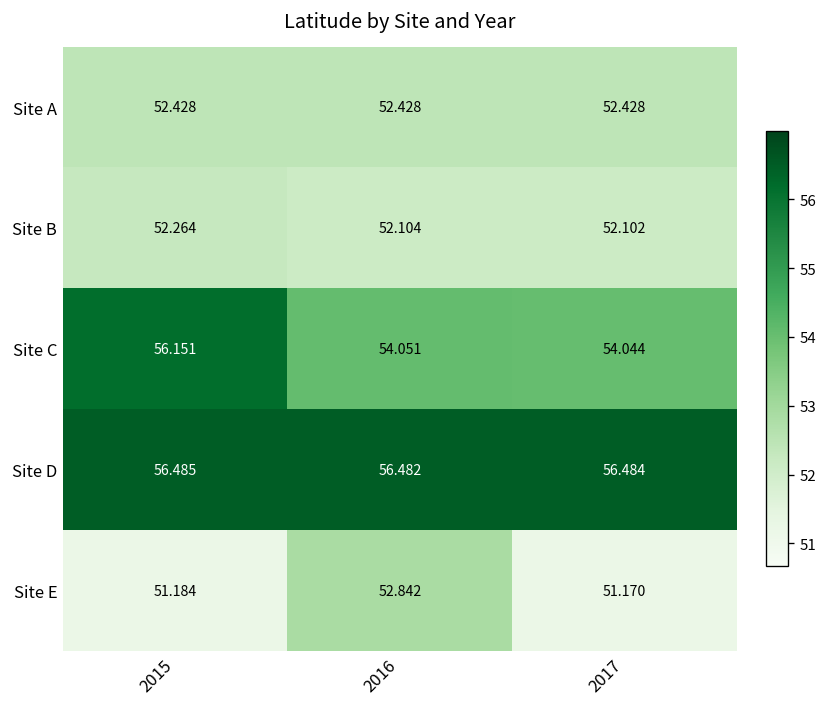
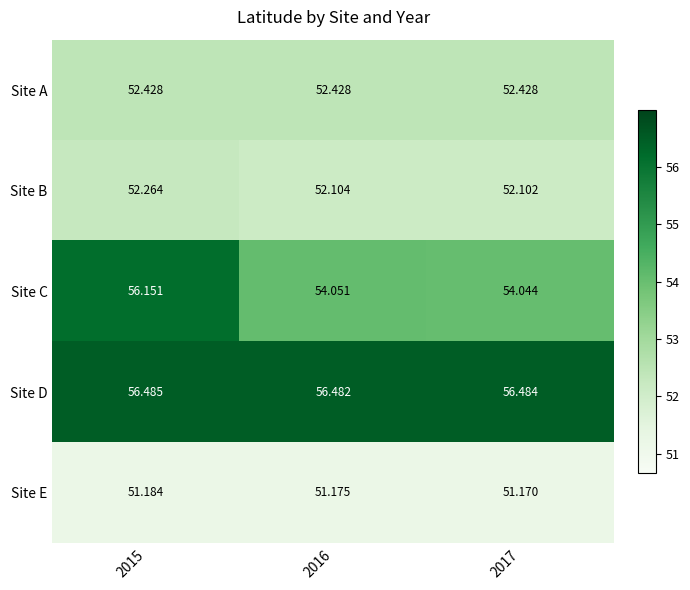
  {
    "Site A": {
      "2015": 52.428,
      "2016": 52.428,
      "2017": 52.428
    },
    "Site B": {
      "2015": 52.264,
      "2016": 52.104,
      "2017": 52.102
    },
    "Site C": {
      "2015": 56.151,
      "2016": 54.051,
      "2017": 54.044
    },
    "Site D": {
      "2015": 56.485,
      "2016": 56.482,
      "2017": 56.484
    },
    "Site E": {
      "2015": 51.184,
-     "2016": 52.842,
+     "2016": 51.175,
      "2017": 51.170
    }
  }
